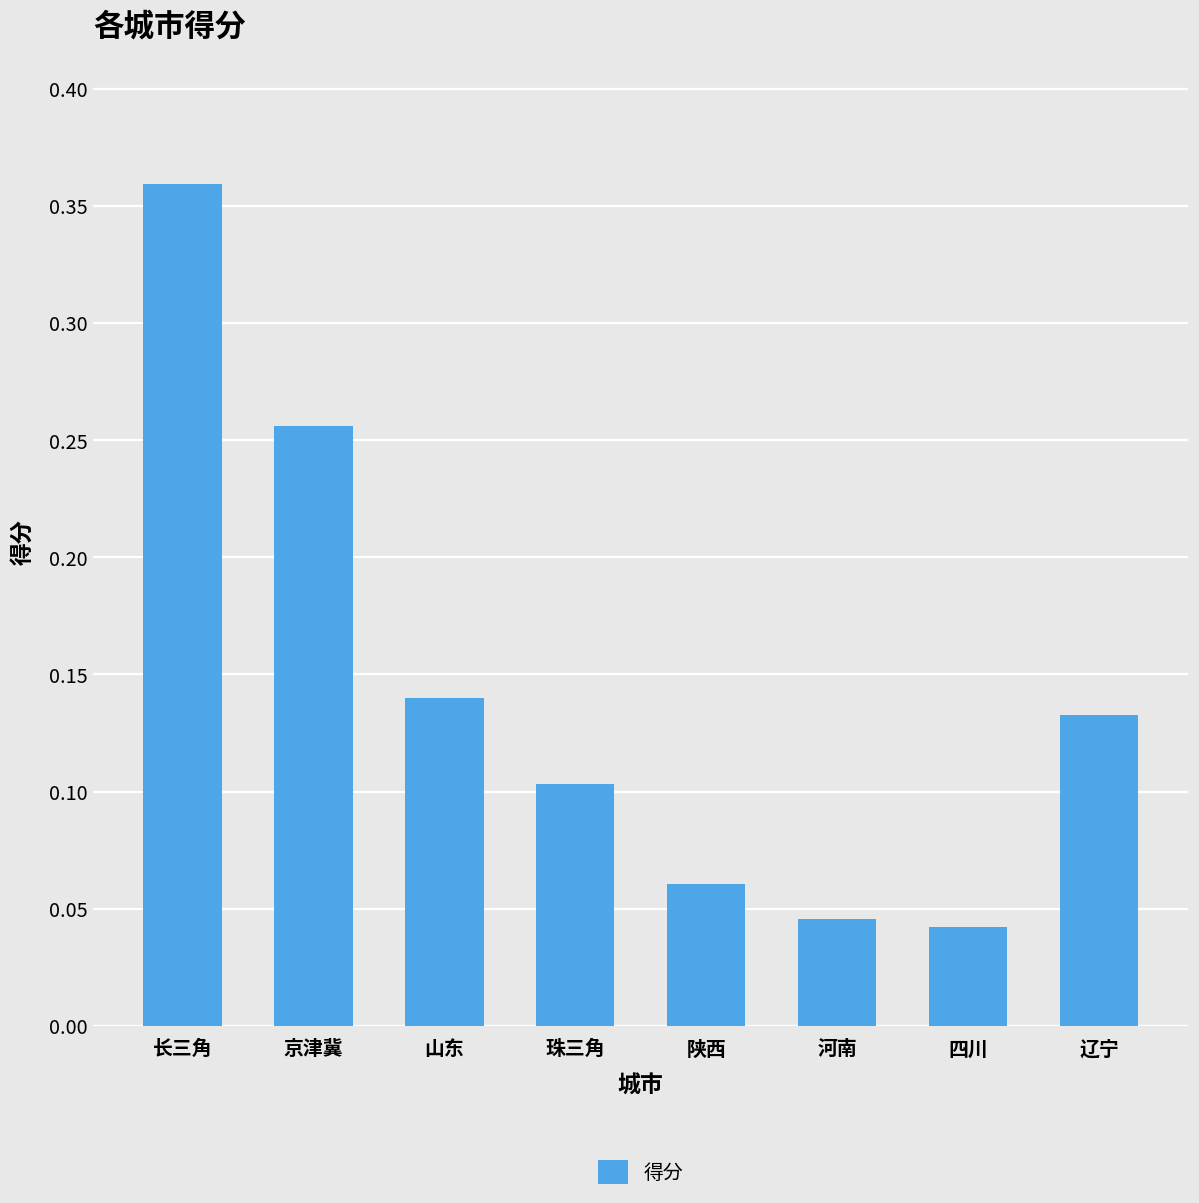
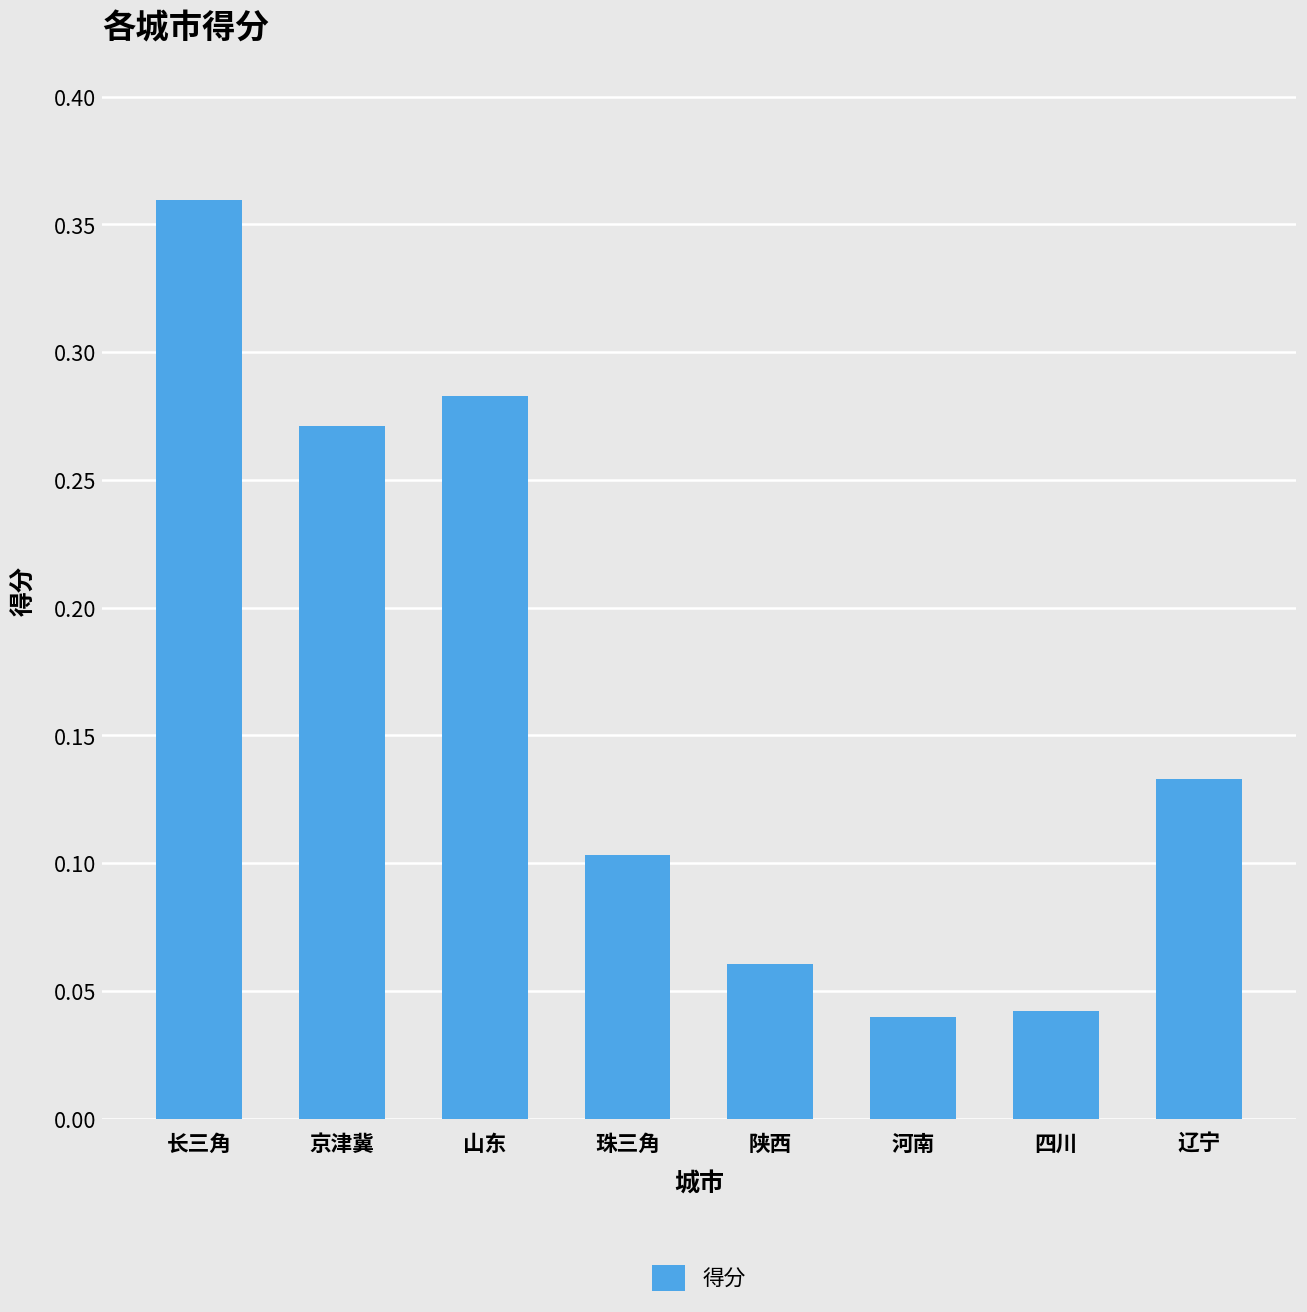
  {
    "长三角": 0.359,
-   "京津冀": 0.256,
-   "山东": 0.140,
+   "京津冀": 0.271,
+   "山东": 0.283,
    "珠三角": 0.103,
    "陕西": 0.061,
-   "河南": 0.046,
+   "河南": 0.040,
    "四川": 0.042,
    "辽宁": 0.133
  }
